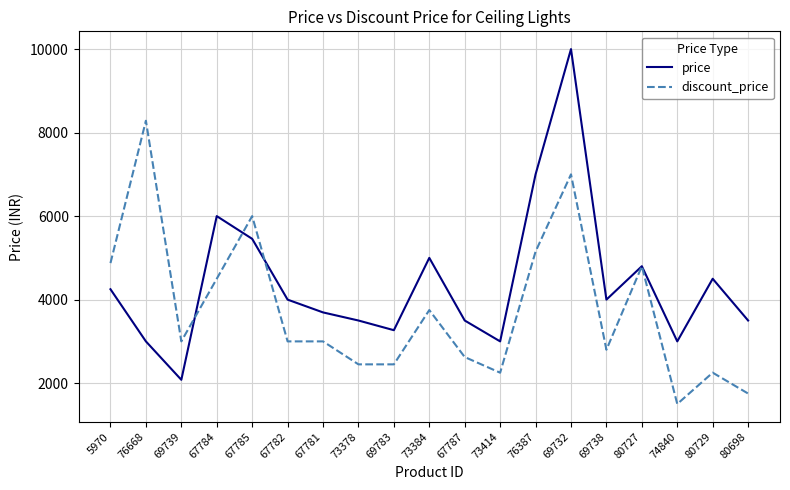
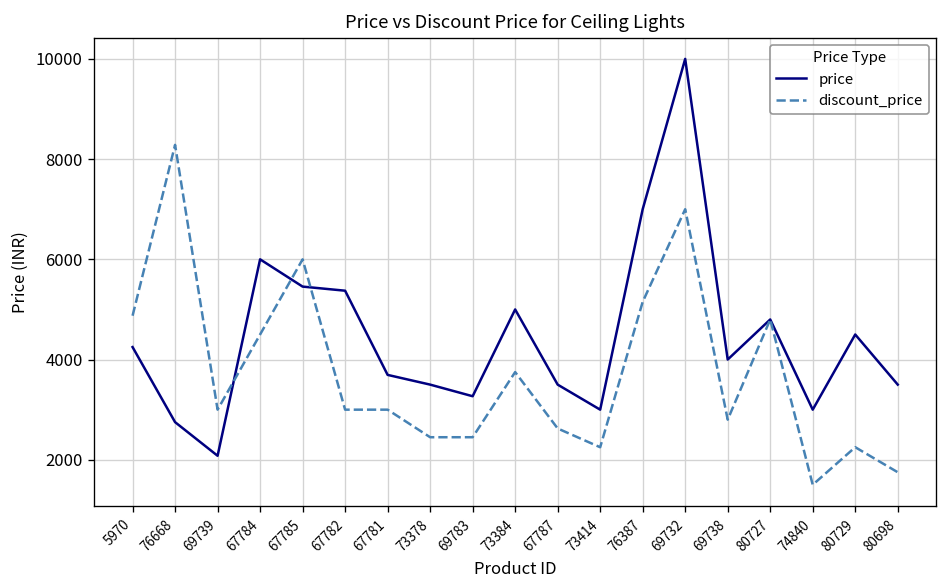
  {
    "price": {
      "5970": 4200,
-     "76668": 3000,
+     "76668": 2800,
      "69739": 2100,
      "67784": 6000,
      "67785": 5500,
-     "67782": 4000,
+     "67782": 5400,
      "67781": 3700,
      "73378": 3500,
      "69783": 3300,
      "73384": 5000,
      "67787": 3500,
      "73414": 3000,
      "76387": 7000,
      "69732": 10000,
      "69738": 4000,
      "74840": 3000,
      "80729": 4500,
      "80698": 3500
    },
    "discount_price": {
      "5970": 4900,
      "76668": 8300,
      "69739": 3000,
      "67784": 4500,
      "67785": 6000,
      "67782": 3000,
      "67781": 3000,
      "73378": 2400,
      "69783": 2400,
      "73384": 3700,
      "67787": 2600,
      "73414": 2200,
      "76387": 5200,
      "69732": 7000,
      "69738": 2800,
      "74840": 1500,
      "80729": 2300,
      "80698": 1800
    }
  }
